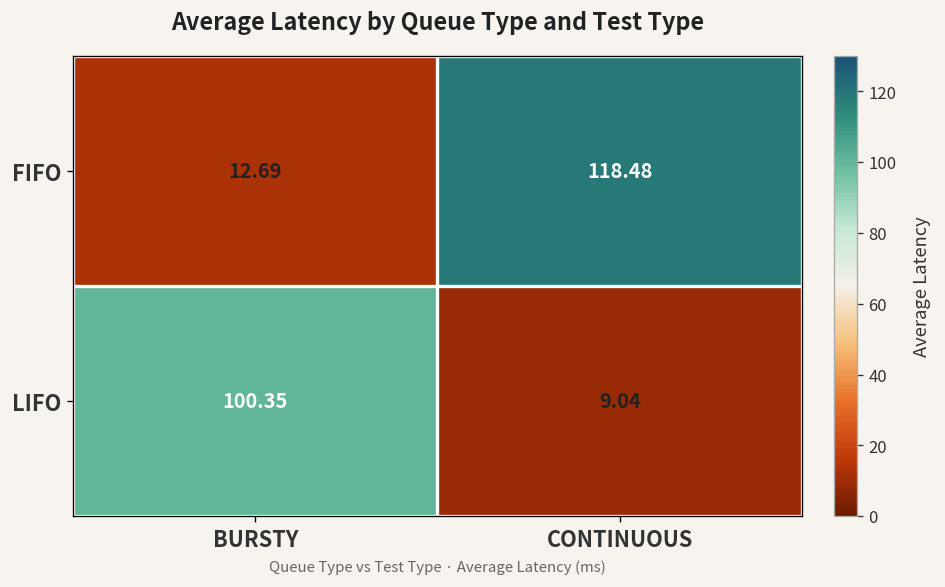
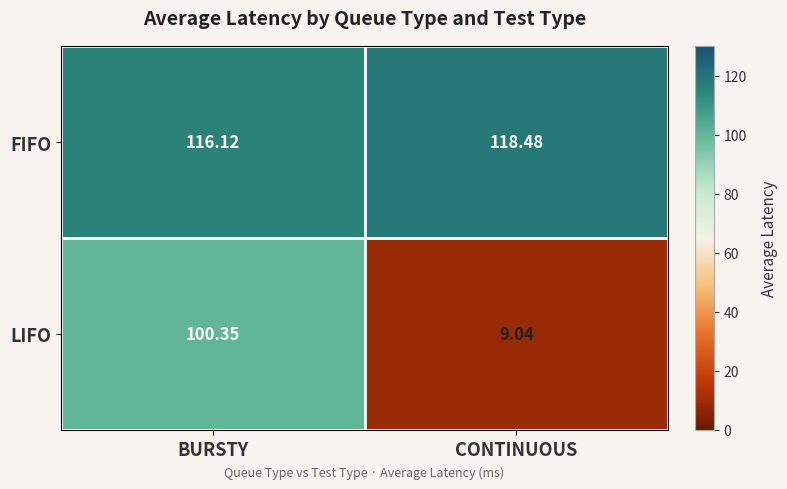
  {
    "FIFO": {
-     "BURSTY": 12.69,
+     "BURSTY": 116.12,
      "CONTINUOUS": 118.48
    },
    "LIFO": {
      "BURSTY": 100.35,
      "CONTINUOUS": 9.04
    }
  }
